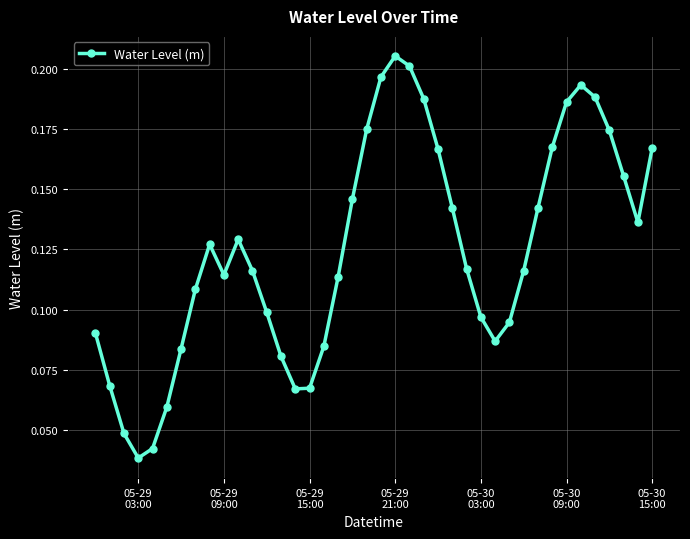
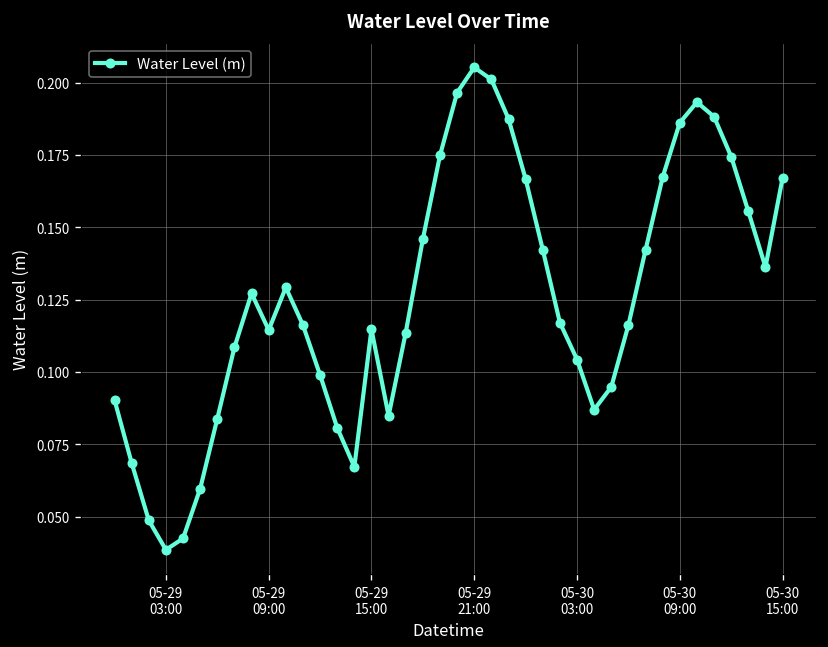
  {
    "05-29 03:00": 0.038,
    "05-29 09:00": 0.114,
-   "05-29 15:00": 0.067,
+   "05-29 15:00": 0.115,
    "05-29 21:00": 0.205,
-   "05-30 03:00": 0.097,
+   "05-30 03:00": 0.104,
    "05-30 09:00": 0.186,
    "05-30 15:00": 0.167
  }
